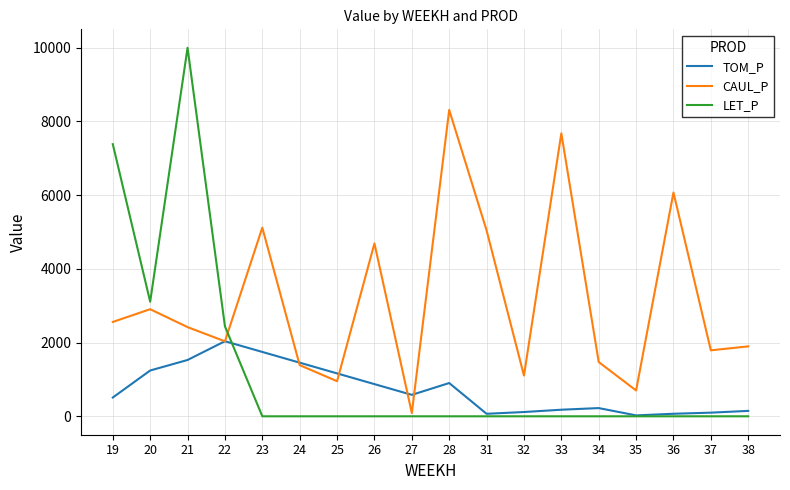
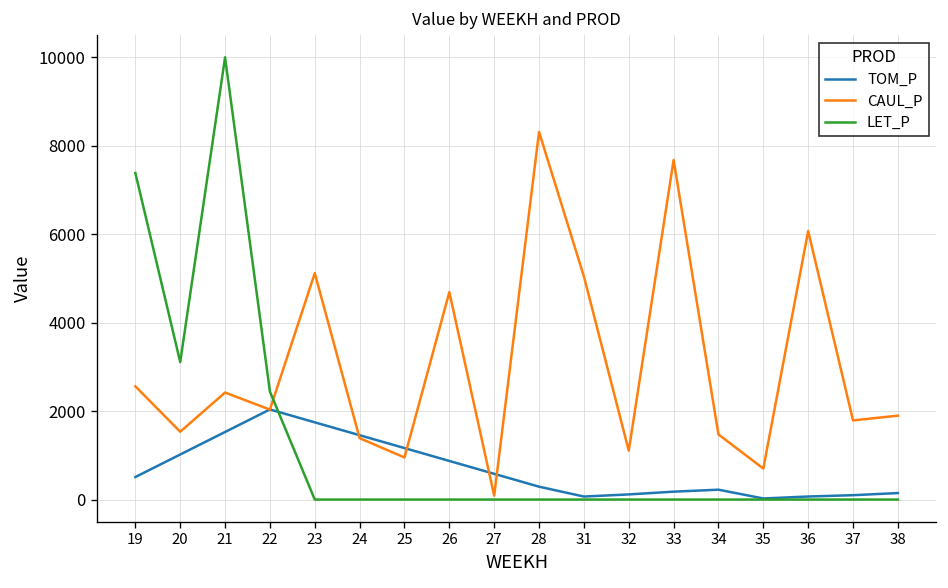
  {
    "TOM_P": {
      "19": 500,
-     "20": 1200,
+     "20": 1000,
      "21": 1500,
      "23": 1700,
      "25": 1200,
      "26": 900,
      "27": 600,
-     "28": 900,
+     "28": 300,
      "32": 100,
      "33": 200,
      "34": 200,
      "37": 100,
      "38": 100
    },
    "CAUL_P": {
      "19": 2600,
-     "20": 2900,
+     "20": 1500,
      "21": 2400,
      "23": 5100,
      "25": 1000,
      "26": 4700,
      "27": 100,
      "28": 8300,
      "31": 5000,
      "32": 1100,
      "33": 7700,
      "34": 1500,
      "35": 700,
      "36": 6100,
      "37": 1800,
      "38": 1900
    },
    "LET_P": {
      "19": 7400,
      "20": 3100,
      "21": 10000,
      "22": 2400,
      "23": 0,
      "24": 0,
      "25": 0,
      "26": 0,
      "27": 0,
      "28": 0,
      "32": 0,
      "33": 0,
      "34": 0,
      "37": 0,
      "38": 0
    }
  }
